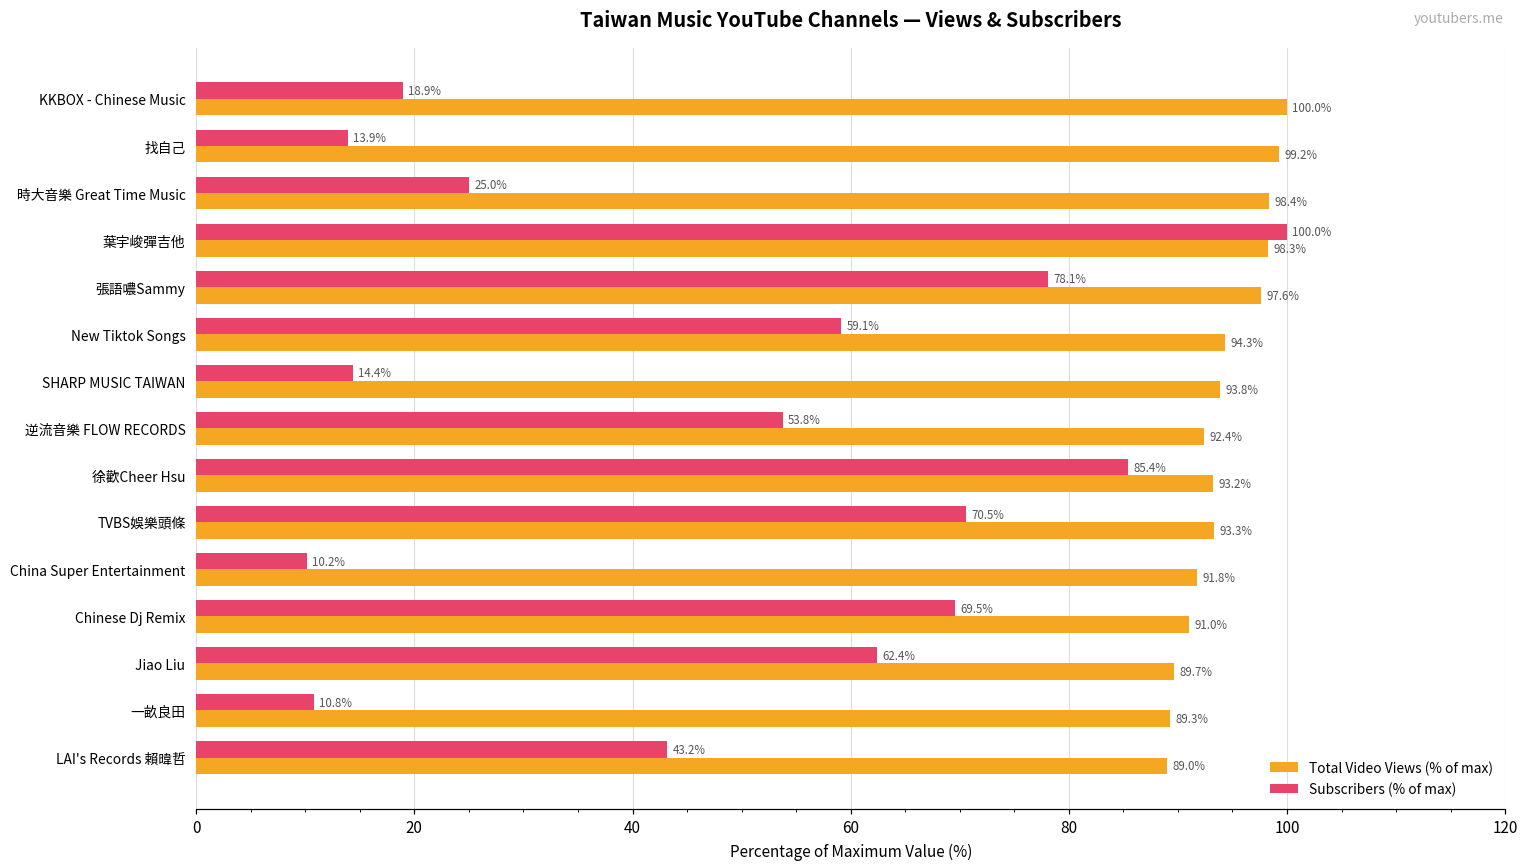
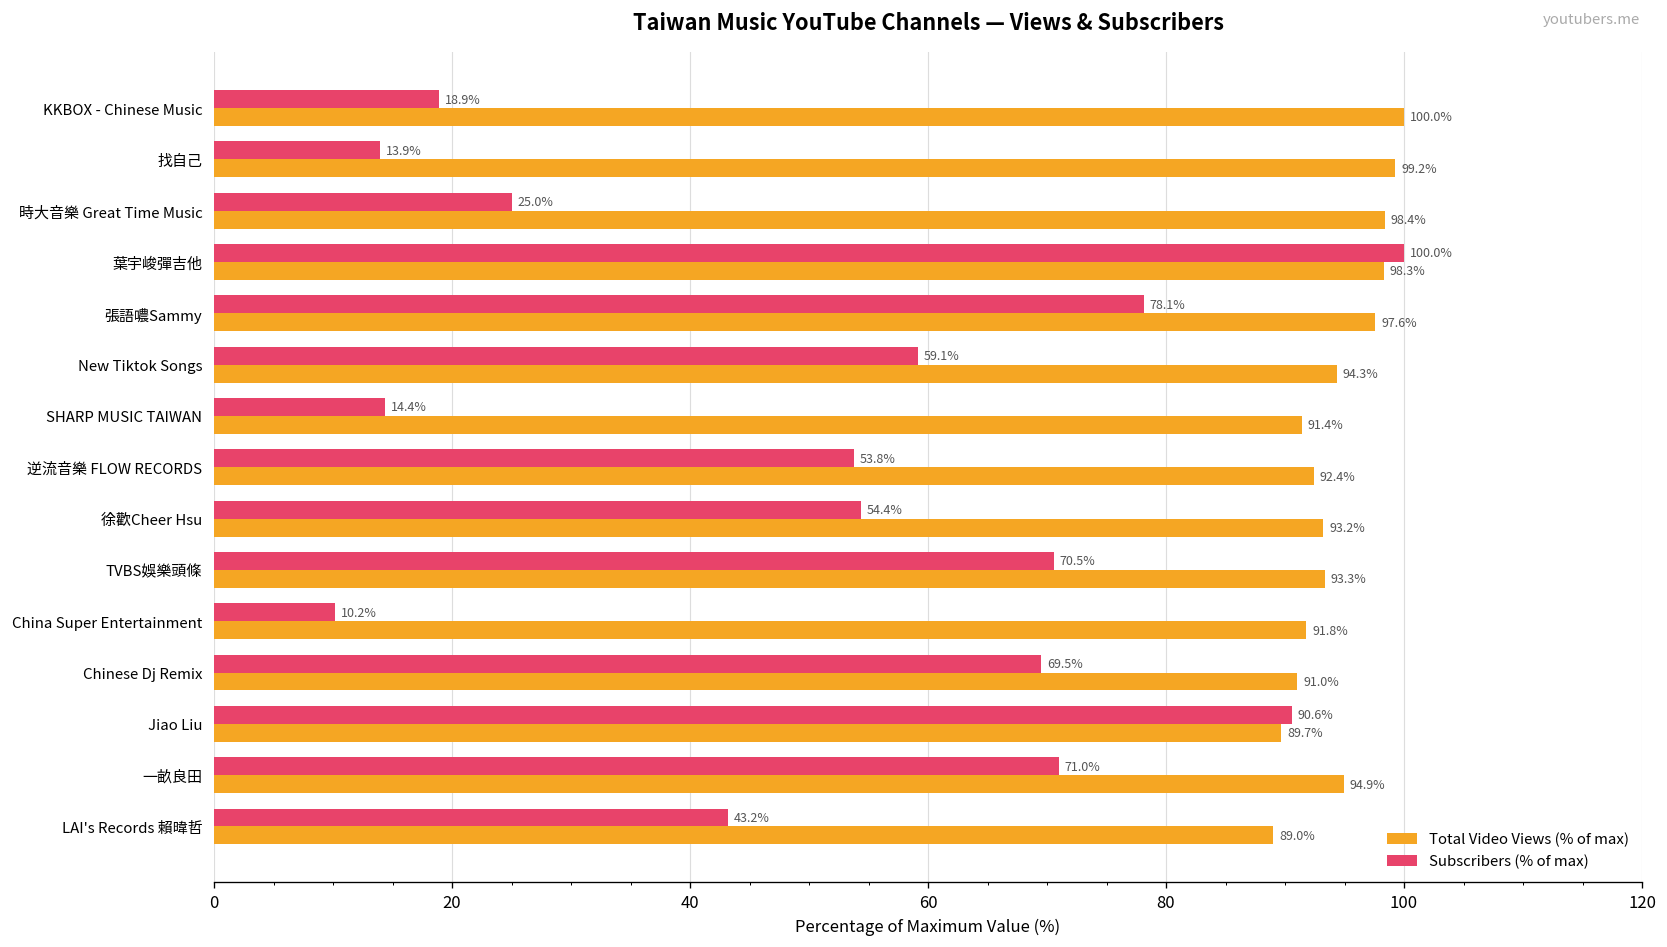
  {
    "Total Video Views (% of max)": {
      "KKBOX - Chinese Music": "100.0%",
      "找自己": "99.2%",
      "時大音樂 Great Time Music": "98.4%",
      "葉宇峻彈吉他": "98.3%",
      "張語噥Sammy": "97.6%",
      "New Tiktok Songs": "94.3%",
-     "SHARP MUSIC TAIWAN": "93.8%",
+     "SHARP MUSIC TAIWAN": "91.4%",
      "逆流音樂 FLOW RECORDS": "92.4%",
      "徐歡Cheer Hsu": "93.2%",
      "TVBS娛樂頭條": "93.3%",
      "China Super Entertainment": "91.8%",
      "Chinese Dj Remix": "91.0%",
      "Jiao Liu": "89.7%",
-     "一畝良田": "89.3%",
+     "一畝良田": "94.9%",
      "LAI's Records 賴暐哲": "89.0%"
    },
    "Subscribers (% of max)": {
      "KKBOX - Chinese Music": "18.9%",
      "找自己": "13.9%",
      "時大音樂 Great Time Music": "25.0%",
      "葉宇峻彈吉他": "100.0%",
      "張語噥Sammy": "78.1%",
      "New Tiktok Songs": "59.1%",
      "SHARP MUSIC TAIWAN": "14.4%",
      "逆流音樂 FLOW RECORDS": "53.8%",
-     "徐歡Cheer Hsu": "85.4%",
+     "徐歡Cheer Hsu": "54.4%",
      "TVBS娛樂頭條": "70.5%",
      "China Super Entertainment": "10.2%",
      "Chinese Dj Remix": "69.5%",
-     "Jiao Liu": "62.4%",
-     "一畝良田": "10.8%",
+     "Jiao Liu": "90.6%",
+     "一畝良田": "71.0%",
      "LAI's Records 賴暐哲": "43.2%"
    }
  }
